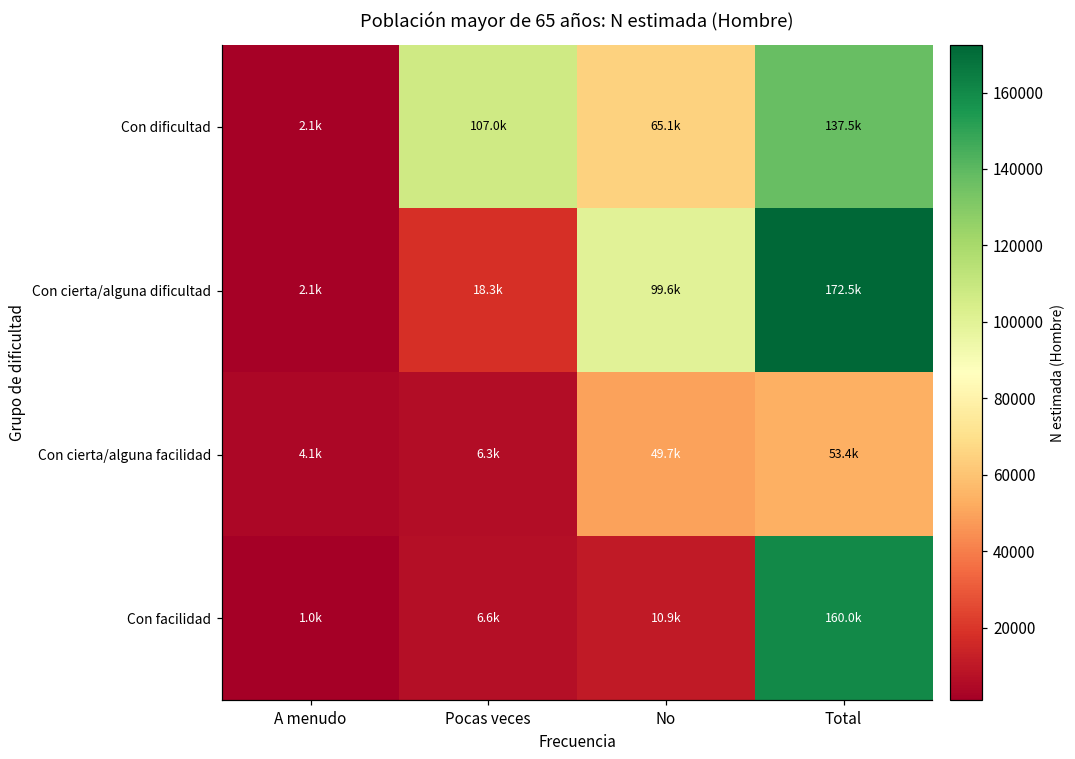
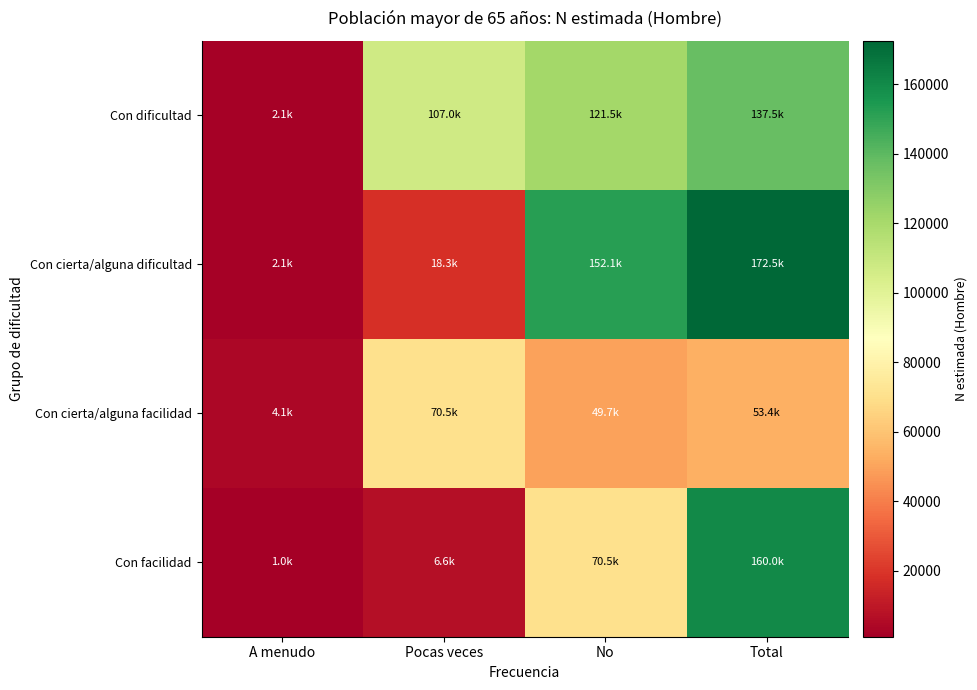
  {
    "Con dificultad": {
      "A menudo": "2.1k",
      "Pocas veces": "107.0k",
-     "No": "65.1k",
+     "No": "121.5k",
      "Total": "137.5k"
    },
    "Con cierta/alguna dificultad": {
      "A menudo": "2.1k",
      "Pocas veces": "18.3k",
-     "No": "99.6k",
+     "No": "152.1k",
      "Total": "172.5k"
    },
    "Con cierta/alguna facilidad": {
      "A menudo": "4.1k",
-     "Pocas veces": "6.3k",
+     "Pocas veces": "70.5k",
      "No": "49.7k",
      "Total": "53.4k"
    },
    "Con facilidad": {
      "A menudo": "1.0k",
      "Pocas veces": "6.6k",
-     "No": "10.9k",
+     "No": "70.5k",
      "Total": "160.0k"
    }
  }
